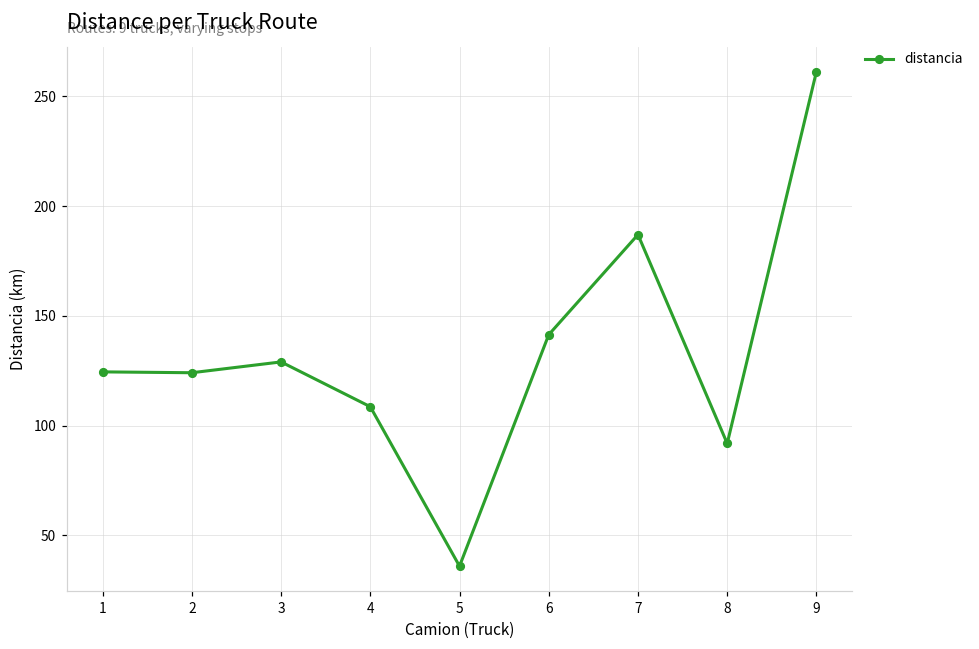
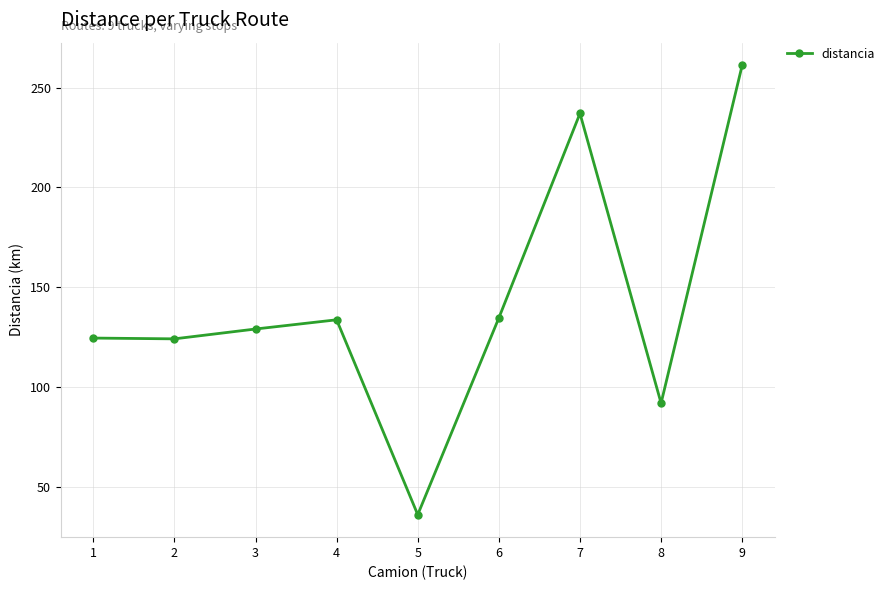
  {
    "1": 125,
    "2": 124,
    "3": 129,
-   "4": 109,
+   "4": 134,
    "5": 36,
-   "6": 141,
-   "7": 187,
+   "6": 135,
+   "7": 237,
    "8": 92,
    "9": 261
  }
